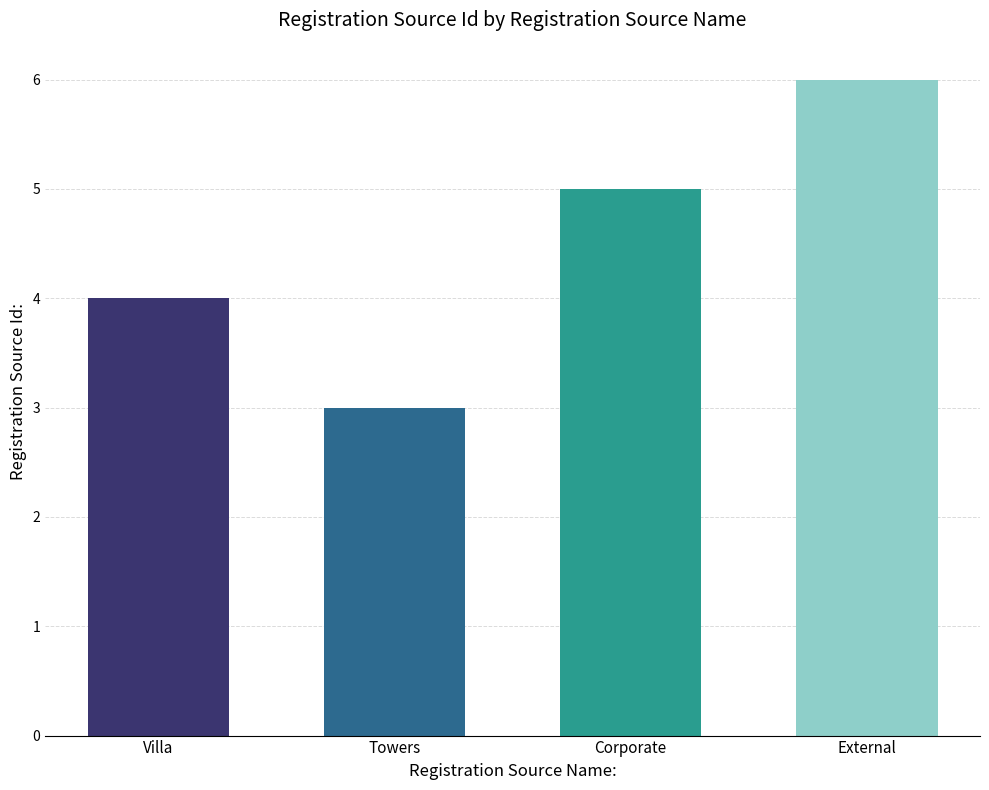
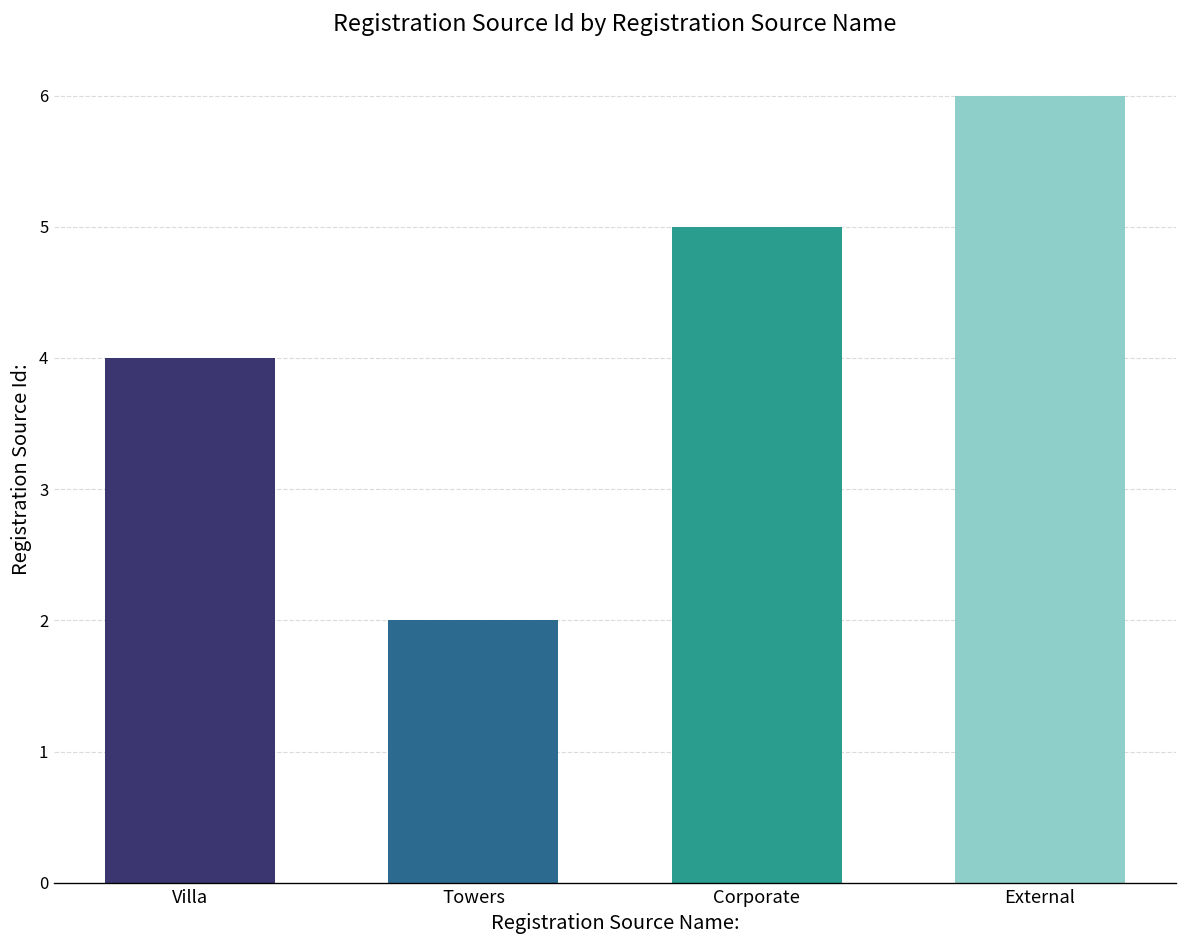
  {
    "Villa": 4,
-   "Towers": 3,
+   "Towers": 2,
    "Corporate": 5,
    "External": 6
  }
